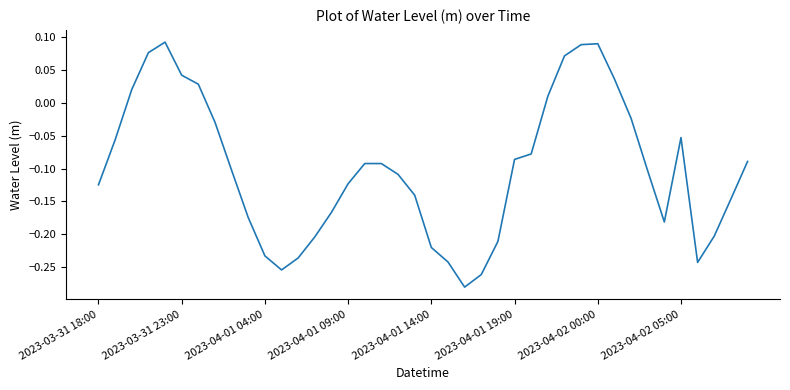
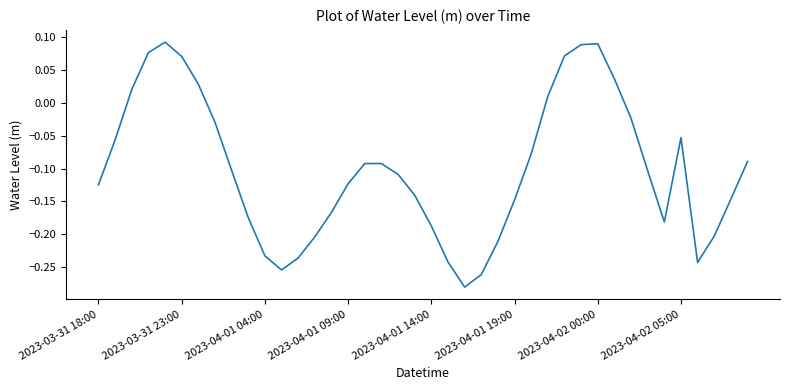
  {
    "2023-03-31 18:00": -0.12,
-   "2023-03-31 23:00": 0.04,
+   "2023-03-31 23:00": 0.07,
    "2023-04-01 04:00": -0.23,
    "2023-04-01 09:00": -0.12,
-   "2023-04-01 14:00": -0.22,
-   "2023-04-01 19:00": -0.09,
+   "2023-04-01 14:00": -0.19,
+   "2023-04-01 19:00": -0.15,
    "2023-04-02 00:00": 0.09,
    "2023-04-02 05:00": -0.05
  }
